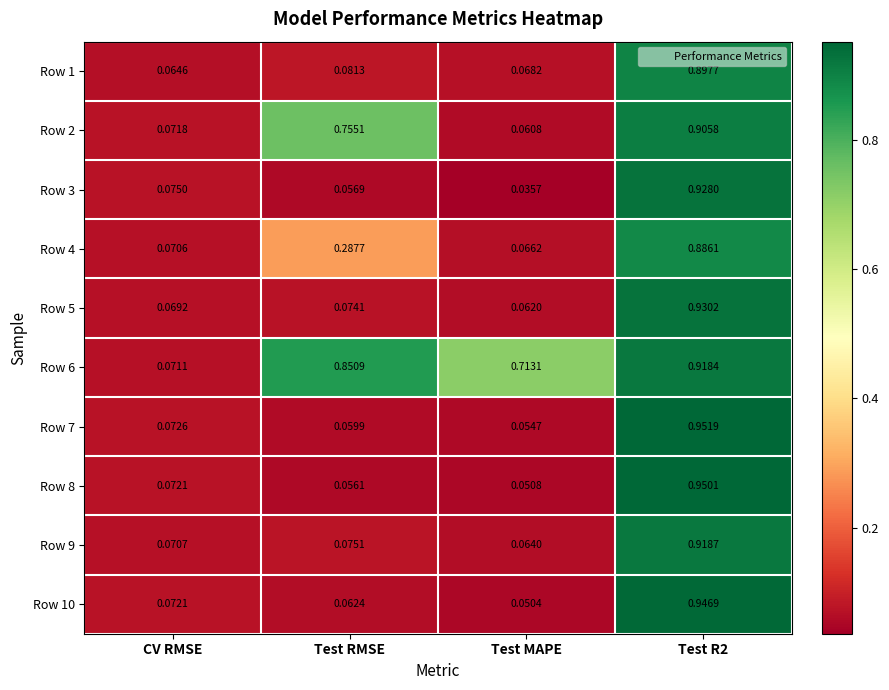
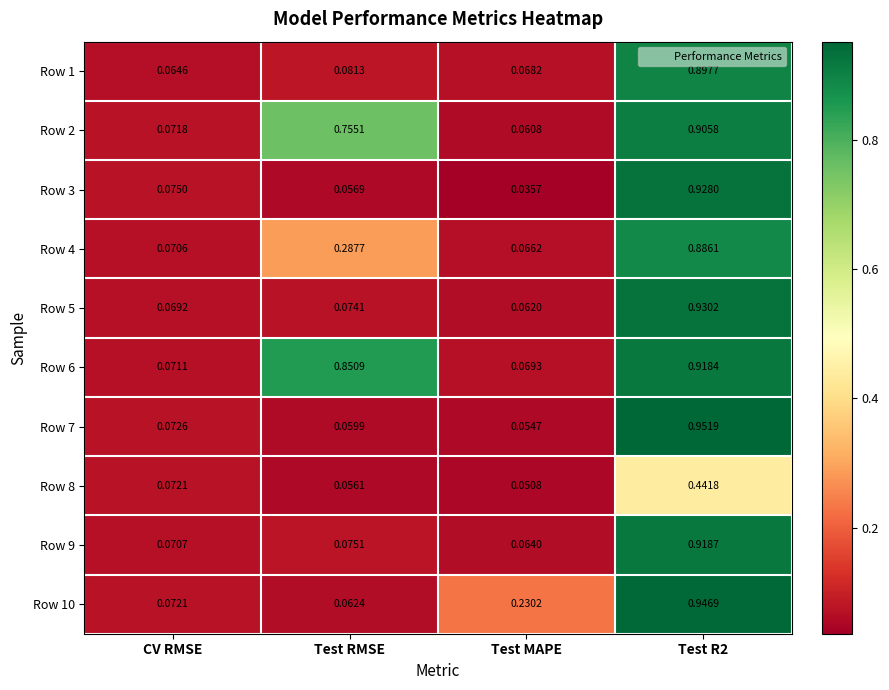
  {
    "Row 1": {
      "CV RMSE": 0.0646,
      "Test RMSE": 0.0813,
      "Test MAPE": 0.0682,
      "Test R2": 0.8977
    },
    "Row 2": {
      "CV RMSE": 0.0718,
      "Test RMSE": 0.7551,
      "Test MAPE": 0.0608,
      "Test R2": 0.9058
    },
    "Row 3": {
      "CV RMSE": 0.0750,
      "Test RMSE": 0.0569,
      "Test MAPE": 0.0357,
      "Test R2": 0.9280
    },
    "Row 4": {
      "CV RMSE": 0.0706,
      "Test RMSE": 0.2877,
      "Test MAPE": 0.0662,
      "Test R2": 0.8861
    },
    "Row 5": {
      "CV RMSE": 0.0692,
      "Test RMSE": 0.0741,
      "Test MAPE": 0.0620,
      "Test R2": 0.9302
    },
    "Row 6": {
      "CV RMSE": 0.0711,
      "Test RMSE": 0.8509,
-     "Test MAPE": 0.7131,
+     "Test MAPE": 0.0693,
      "Test R2": 0.9184
    },
    "Row 7": {
      "CV RMSE": 0.0726,
      "Test RMSE": 0.0599,
      "Test MAPE": 0.0547,
      "Test R2": 0.9519
    },
    "Row 8": {
      "CV RMSE": 0.0721,
      "Test RMSE": 0.0561,
      "Test MAPE": 0.0508,
-     "Test R2": 0.9501
+     "Test R2": 0.4418
    },
    "Row 9": {
      "CV RMSE": 0.0707,
      "Test RMSE": 0.0751,
      "Test MAPE": 0.0640,
      "Test R2": 0.9187
    },
    "Row 10": {
      "CV RMSE": 0.0721,
      "Test RMSE": 0.0624,
-     "Test MAPE": 0.0504,
+     "Test MAPE": 0.2302,
      "Test R2": 0.9469
    }
  }
